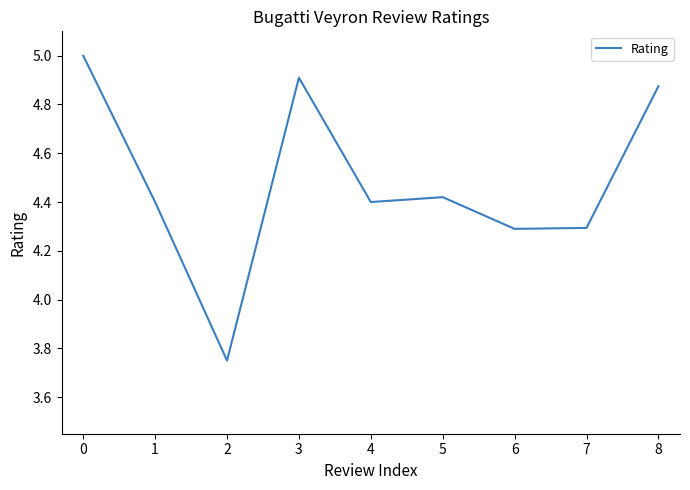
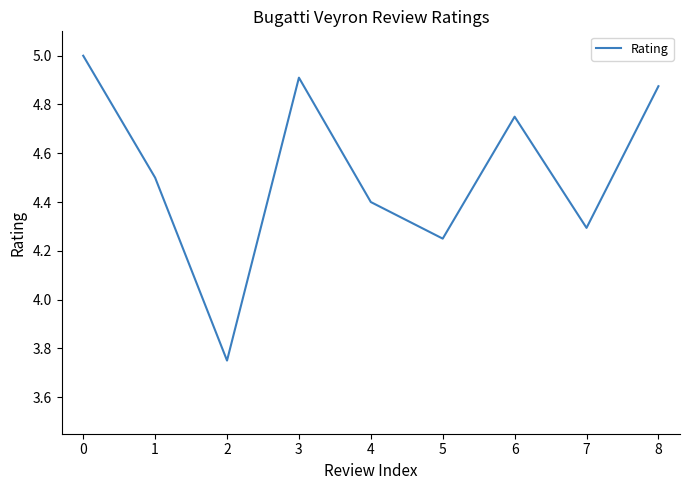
  {
    "0": 5.00,
-   "1": 4.4,
+   "1": 4.5,
    "2": 3.75,
    "3": 4.91,
    "4": 4.40,
-   "5": 4.42,
-   "6": 4.29,
+   "5": 4.25,
+   "6": 4.75,
    "7": 4.29,
    "8": 4.88
  }
